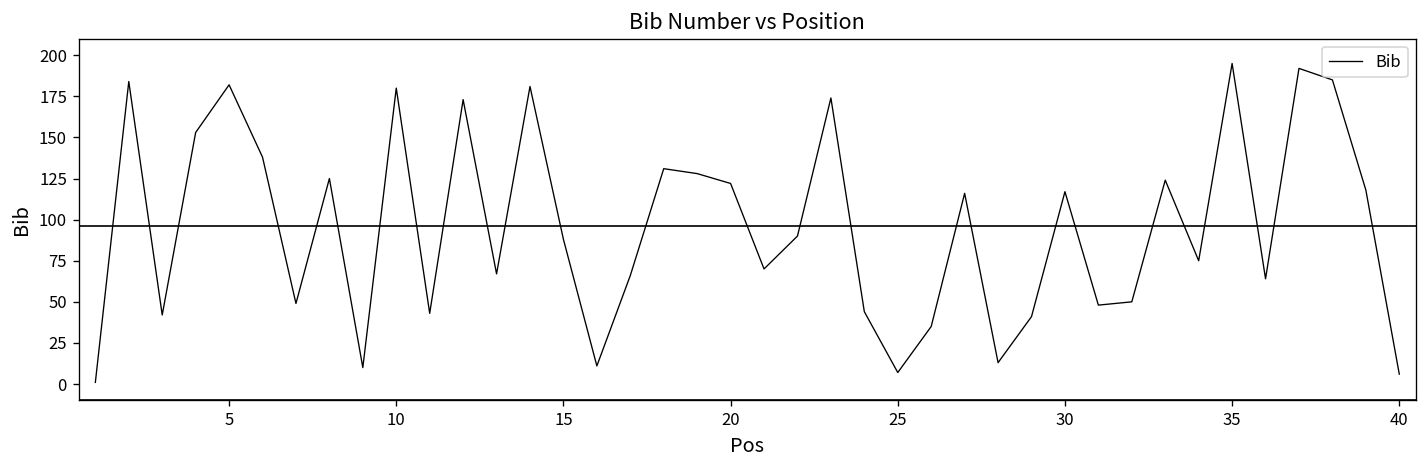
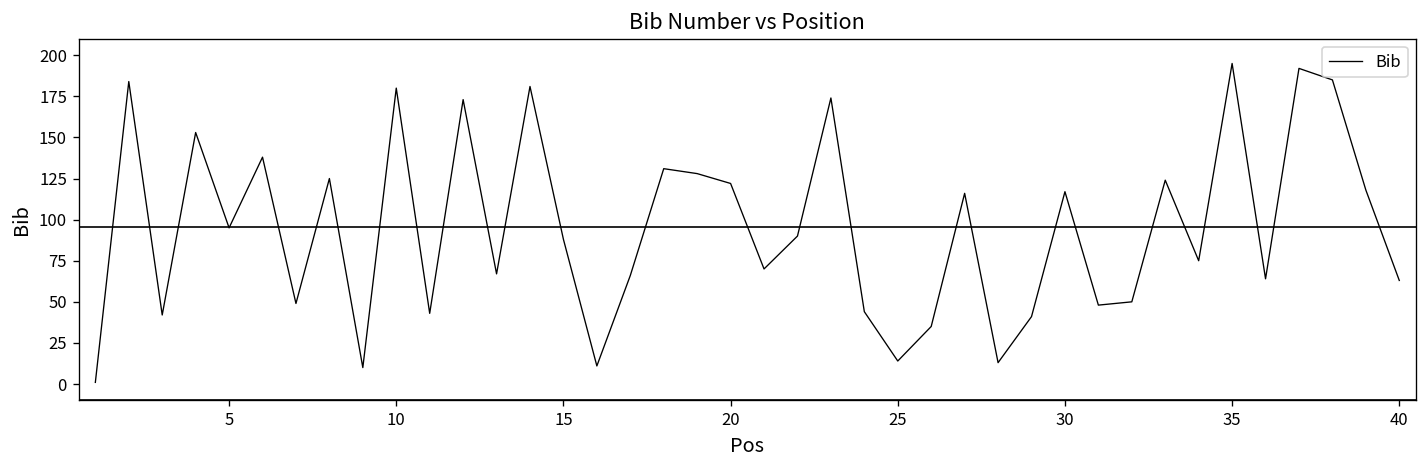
  {
-   "5": 182,
+   "5": 95,
    "10": 180,
    "15": 88,
    "20": 122,
-   "25": 7,
+   "25": 14,
    "30": 117,
    "35": 195,
-   "40": 6
+   "40": 63
  }
